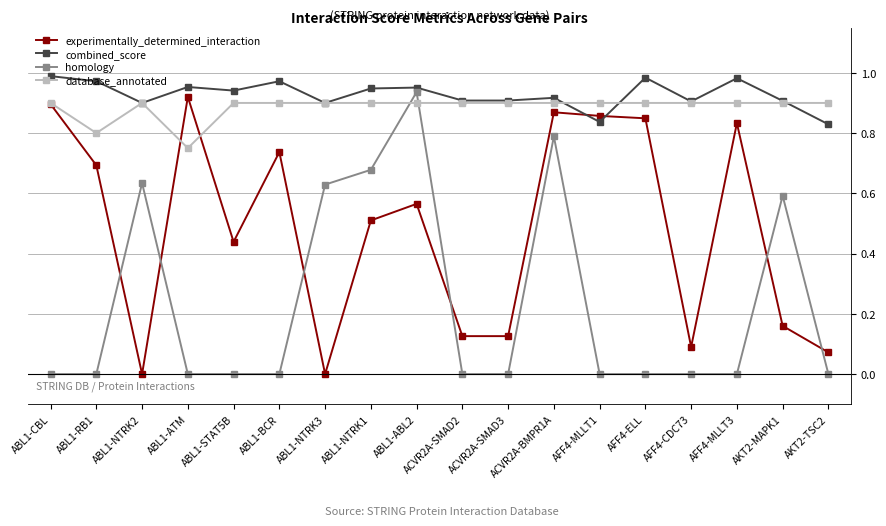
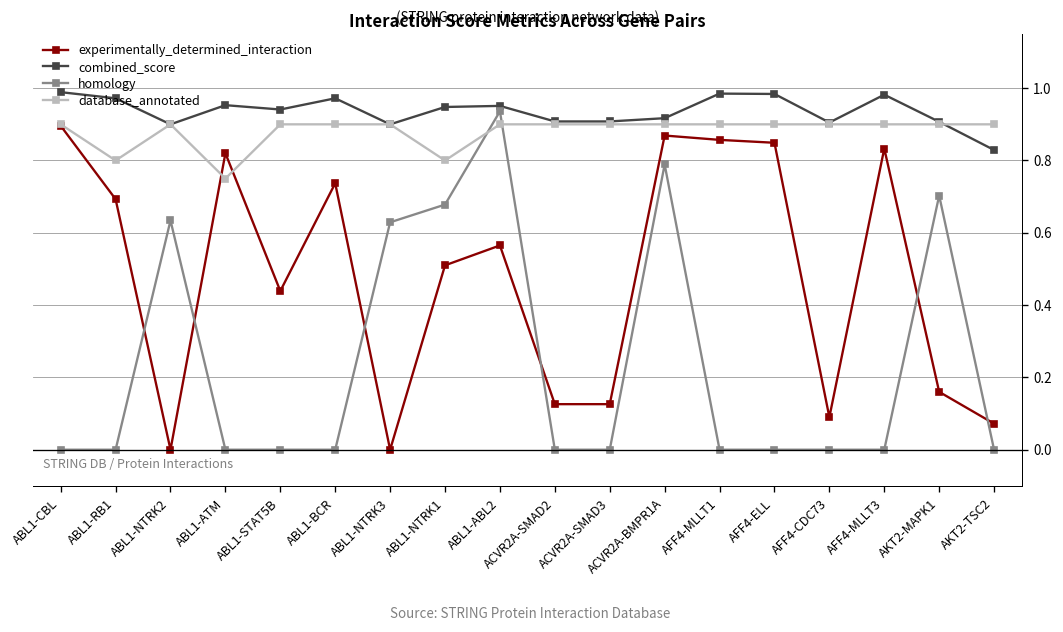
  {
    "experimentally_determined_interaction": {
      "ABL1-RB1": 0.69,
      "ABL1-NTRK2": 0.00,
-     "ABL1-ATM": 0.92,
+     "ABL1-ATM": 0.82,
      "ABL1-STAT5B": 0.44,
      "ABL1-BCR": 0.74,
      "ABL1-NTRK3": 0.00,
      "ABL1-NTRK1": 0.51,
      "ABL1-ABL2": 0.57,
      "ACVR2A-SMAD2": 0.13,
      "ACVR2A-SMAD3": 0.13,
      "ACVR2A-BMPR1A": 0.87,
      "AFF4-MLLT1": 0.86,
      "AFF4-ELL": 0.85,
      "AFF4-CDC73": 0.09,
      "AFF4-MLLT3": 0.83,
      "AKT2-MAPK1": 0.16,
      "AKT2-TSC2": 0.07
    },
    "combined_score": {
      "ABL1-CBL": 0.99,
      "ABL1-RB1": 0.97,
      "ABL1-ATM": 0.95,
      "ABL1-STAT5B": 0.94,
      "ABL1-BCR": 0.97,
      "ABL1-NTRK1": 0.95,
      "ABL1-ABL2": 0.95,
      "ACVR2A-BMPR1A": 0.92,
-     "AFF4-MLLT1": 0.84,
+     "AFF4-MLLT1": 0.99,
      "AFF4-ELL": 0.98,
      "AFF4-MLLT3": 0.98,
      "AKT2-TSC2": 0.83
    },
    "homology": {
      "ABL1-CBL": 0.00,
      "ABL1-RB1": 0.00,
      "ABL1-NTRK2": 0.63,
      "ABL1-ATM": 0.00,
      "ABL1-STAT5B": 0.00,
      "ABL1-BCR": 0.00,
      "ABL1-NTRK3": 0.63,
      "ABL1-NTRK1": 0.68,
      "ABL1-ABL2": 0.94,
      "ACVR2A-SMAD2": 0.00,
      "ACVR2A-SMAD3": 0.00,
      "ACVR2A-BMPR1A": 0.79,
      "AFF4-MLLT1": 0.00,
      "AFF4-ELL": 0.00,
      "AFF4-CDC73": 0.00,
      "AFF4-MLLT3": 0.00,
-     "AKT2-MAPK1": 0.59,
+     "AKT2-MAPK1": 0.70,
      "AKT2-TSC2": 0.00
    },
    "database_annotated": {
      "ABL1-RB1": 0.8,
      "ABL1-ATM": 0.75,
      "ABL1-STAT5B": 0.9,
      "ABL1-BCR": 0.9,
-     "ABL1-NTRK1": 0.9,
+     "ABL1-NTRK1": 0.8,
      "ABL1-ABL2": 0.9,
      "ACVR2A-BMPR1A": 0.9,
      "AFF4-MLLT1": 0.9,
      "AFF4-ELL": 0.9,
      "AFF4-MLLT3": 0.9,
      "AKT2-TSC2": 0.9
    }
  }
